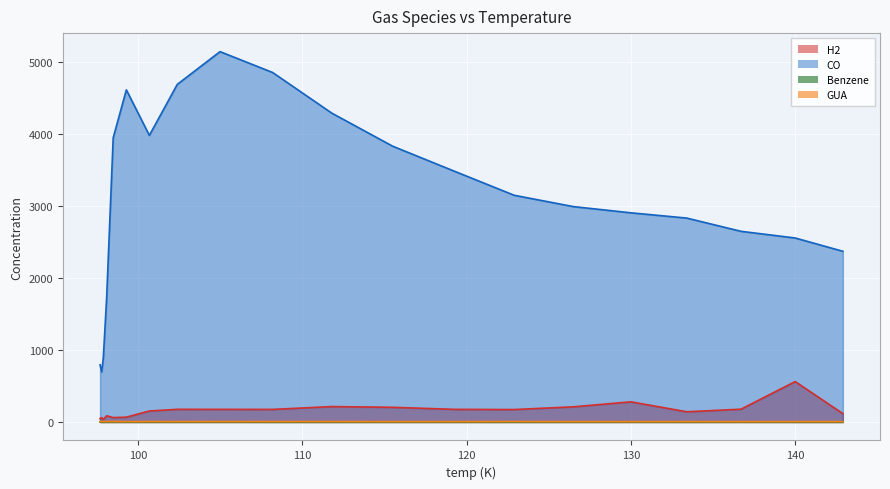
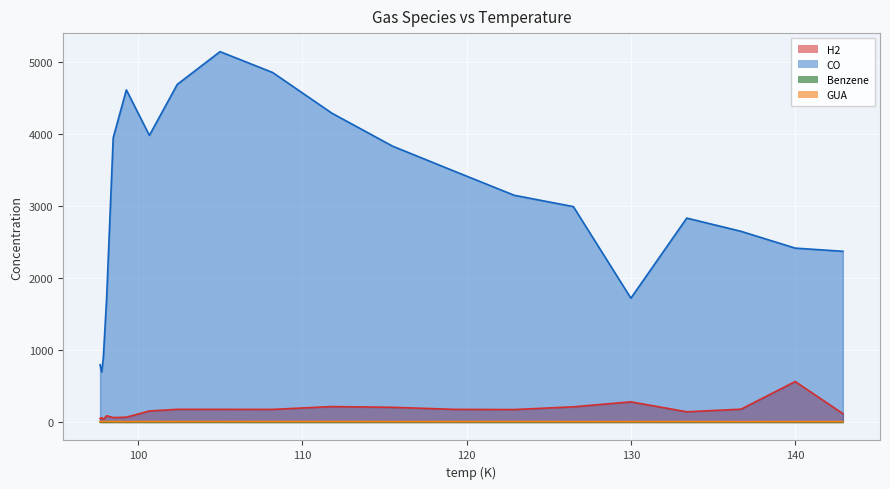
  {
    "H2": {
      "130": 300,
      "140": 600
    },
    "CO": {
-     "130": 2900,
-     "140": 2600
+     "130": 1700,
+     "140": 2400
    }
  }
